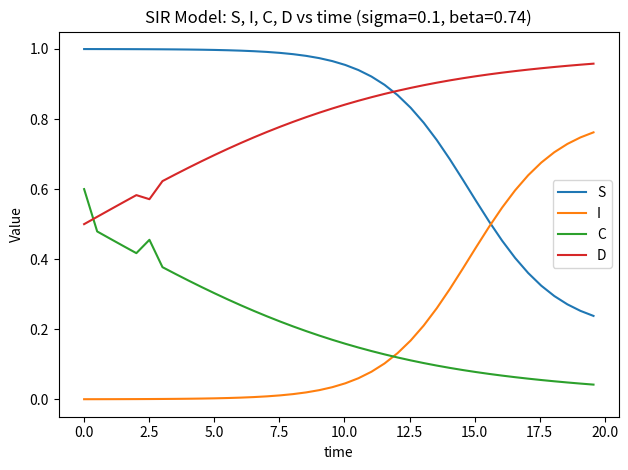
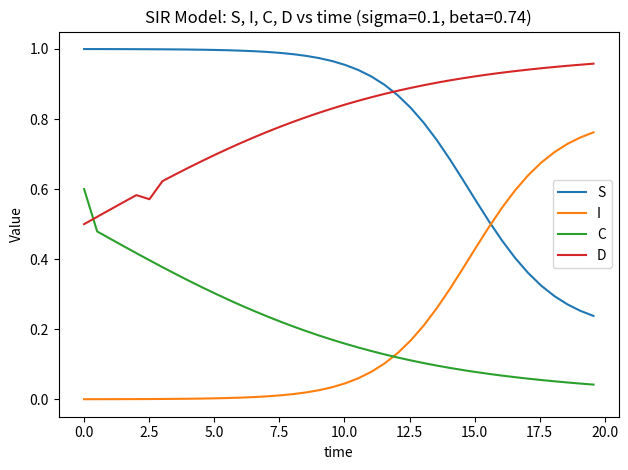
  {
    "S": {
      "0.0": 1.00,
      "2.5": 1.00
    },
    "I": {
      "0.0": 0.00,
      "2.5": 0.00
    },
    "C": {
      "0.0": 0.60,
-     "2.5": 0.46
+     "2.5": 0.40
    },
    "D": {
      "0.0": 0.50,
      "2.5": 0.57
    }
  }
